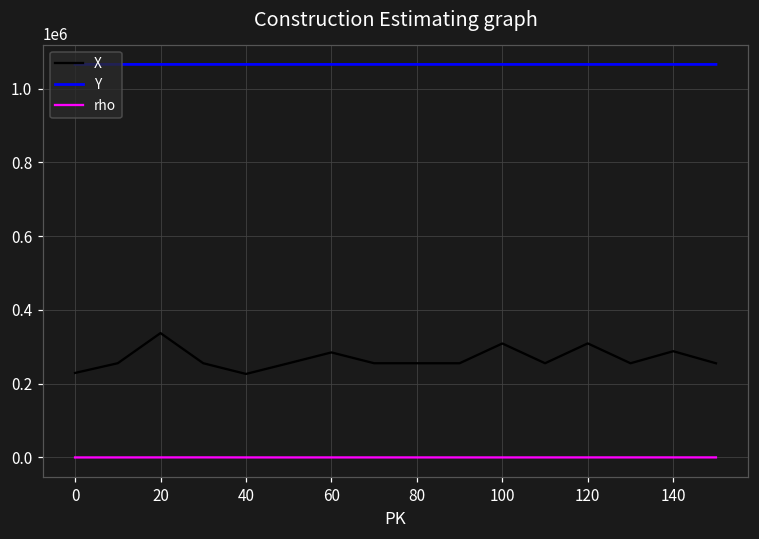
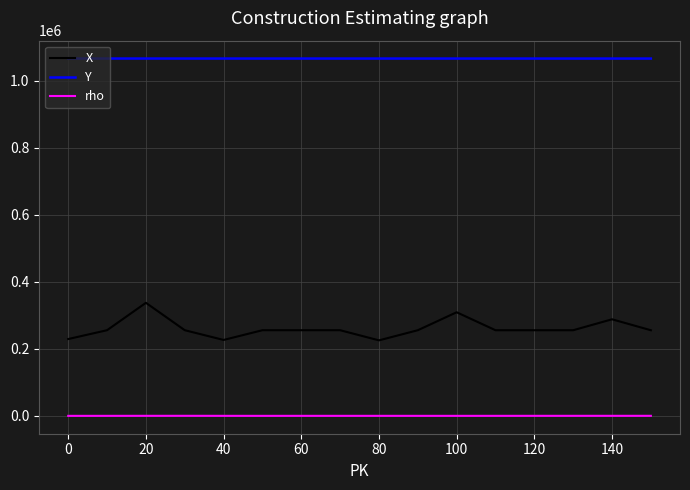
  {
    "X": {
      "0": 230000,
      "20": 340000,
      "40": 230000,
-     "60": 280000,
-     "80": 260000,
+     "60": 260000,
+     "80": 230000,
      "100": 310000,
-     "120": 310000,
+     "120": 260000,
      "140": 290000
    },
    "Y": {
      "20": 1070000,
      "40": 1070000,
      "60": 1070000,
      "80": 1070000,
      "100": 1070000,
      "120": 1070000,
      "140": 1070000
    },
    "rho": {
      "0": 0,
      "20": 0,
      "40": 0,
      "60": 0,
      "80": 0,
      "100": 0,
      "120": 0,
      "140": 0
    }
  }
